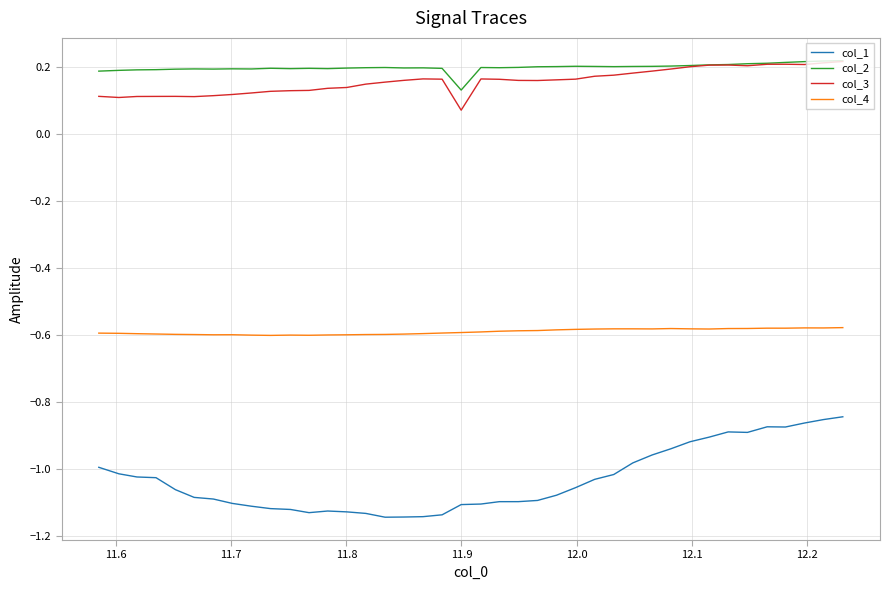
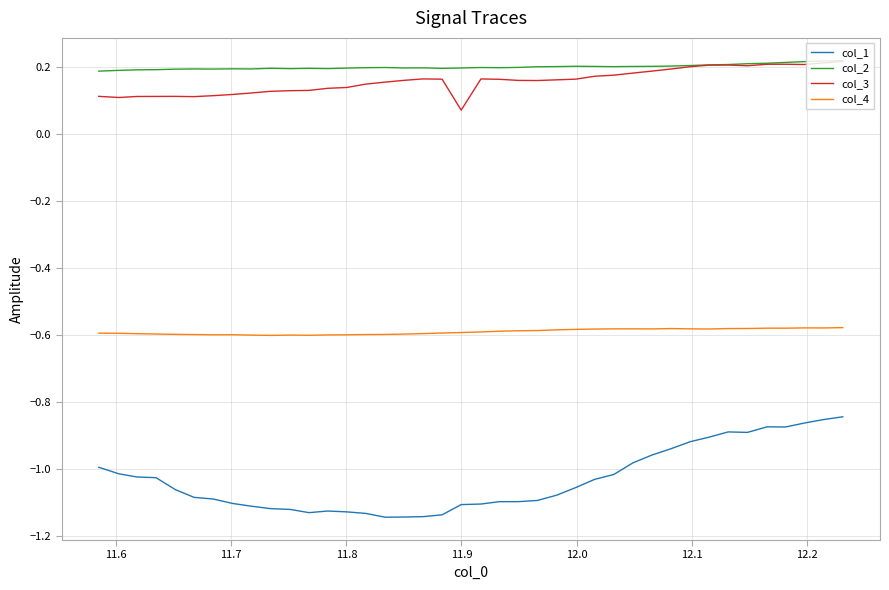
  {
    "col_1": {
      "11.9": -1.11
    },
    "col_2": {
-     "11.9": 0.13
+     "11.9": 0.20
    },
    "col_3": {
      "11.9": 0.07
    },
    "col_4": {
      "11.9": -0.59
    }
  }
